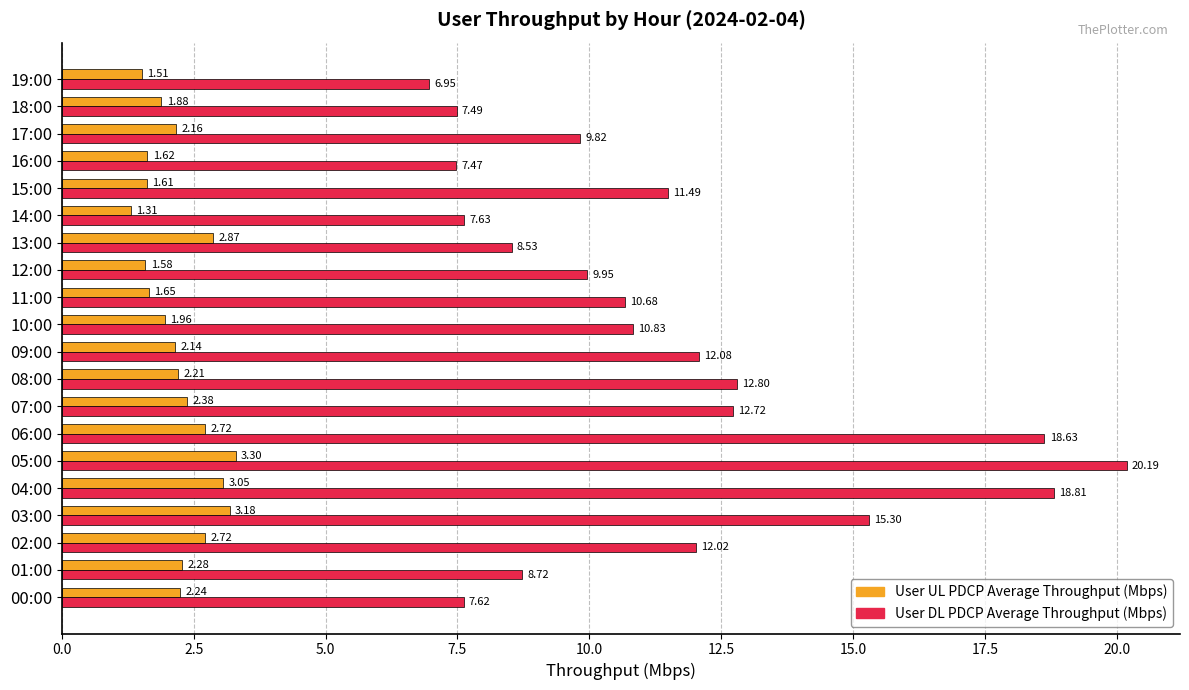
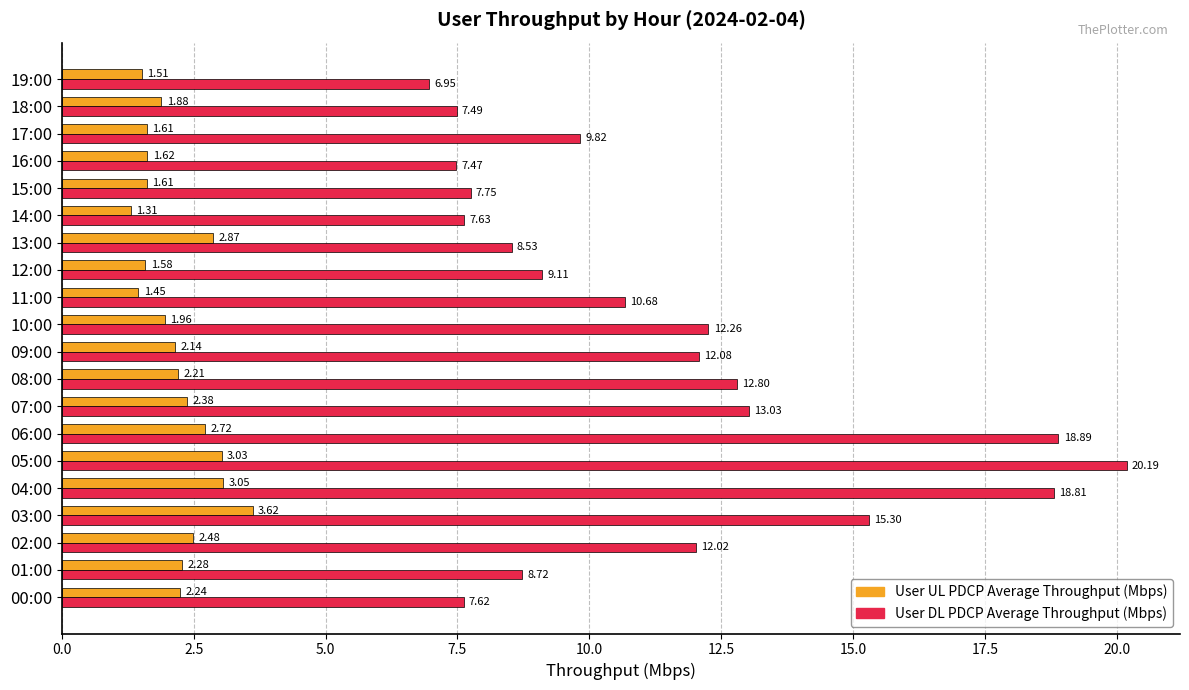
  {
    "User UL PDCP Average Throughput (Mbps)": {
      "19:00": 1.51,
      "18:00": 1.88,
-     "17:00": 2.16,
+     "17:00": 1.61,
      "16:00": 1.62,
      "15:00": 1.61,
      "14:00": 1.31,
      "13:00": 2.87,
      "12:00": 1.58,
-     "11:00": 1.65,
+     "11:00": 1.45,
      "10:00": 1.96,
      "09:00": 2.14,
      "08:00": 2.21,
      "07:00": 2.38,
      "06:00": 2.72,
-     "05:00": 3.30,
+     "05:00": 3.03,
      "04:00": 3.05,
-     "03:00": 3.18,
-     "02:00": 2.72,
+     "03:00": 3.62,
+     "02:00": 2.48,
      "01:00": 2.28,
      "00:00": 2.24
    },
    "User DL PDCP Average Throughput (Mbps)": {
      "19:00": 6.95,
      "18:00": 7.49,
      "17:00": 9.82,
      "16:00": 7.47,
-     "15:00": 11.49,
+     "15:00": 7.75,
      "14:00": 7.63,
      "13:00": 8.53,
-     "12:00": 9.95,
+     "12:00": 9.11,
      "11:00": 10.68,
-     "10:00": 10.83,
+     "10:00": 12.26,
      "09:00": 12.08,
      "08:00": 12.80,
-     "07:00": 12.72,
-     "06:00": 18.63,
+     "07:00": 13.03,
+     "06:00": 18.89,
      "05:00": 20.19,
      "04:00": 18.81,
      "03:00": 15.30,
      "02:00": 12.02,
      "01:00": 8.72,
      "00:00": 7.62
    }
  }
